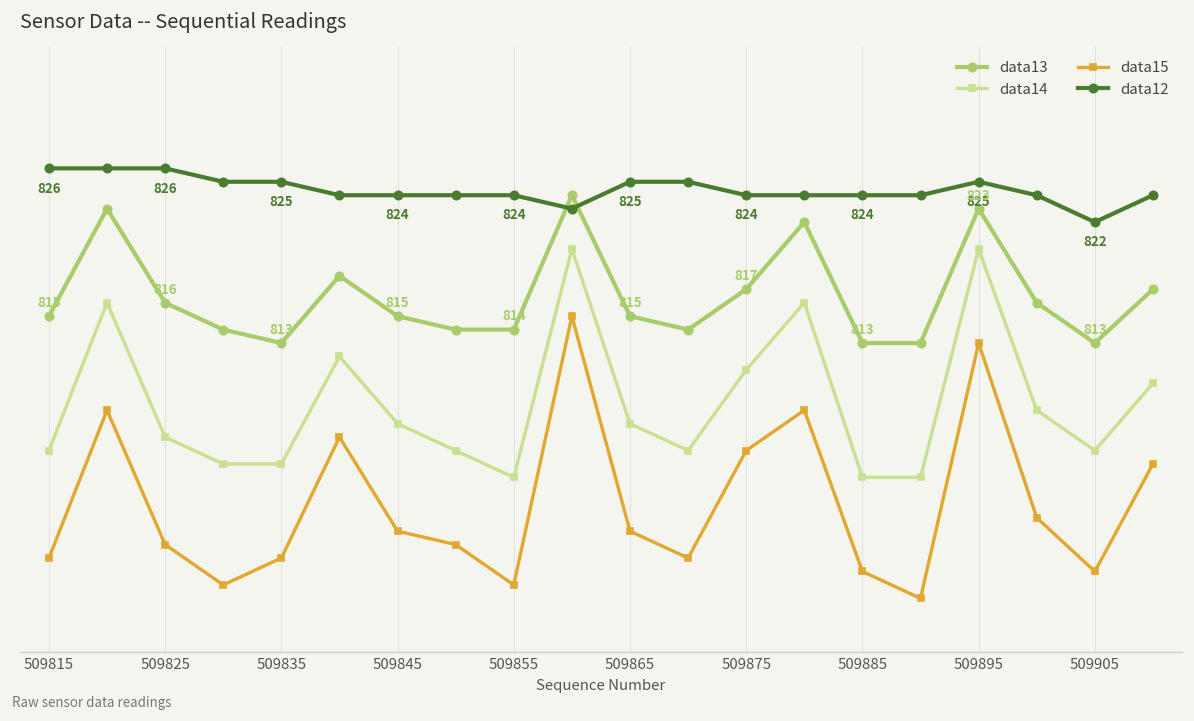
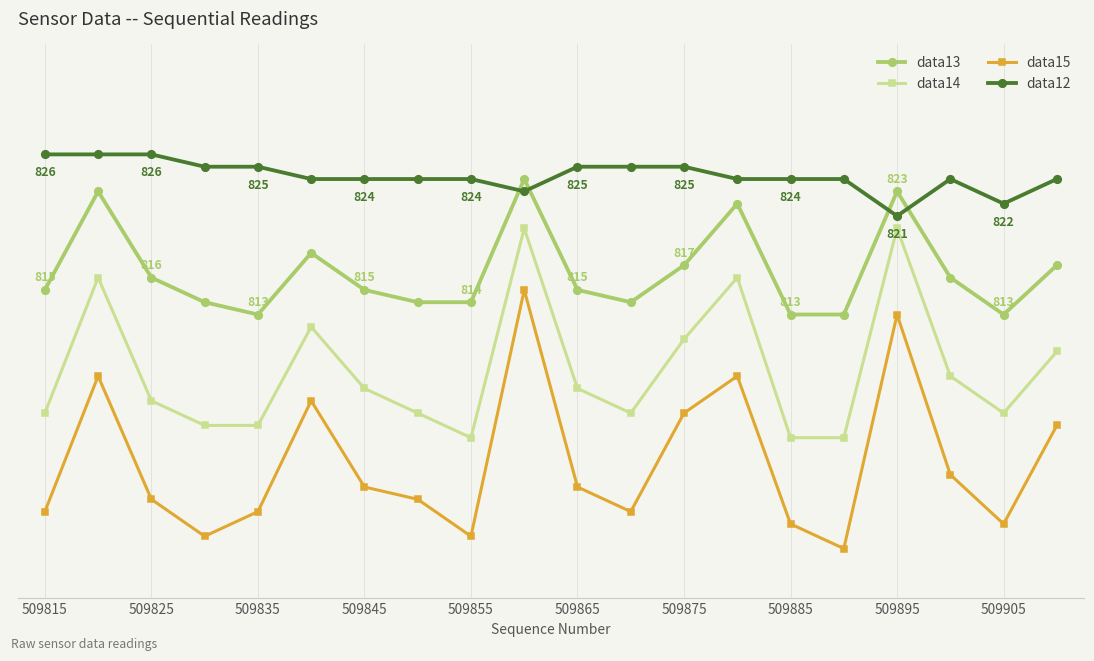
  {
    "data12": {
      "509815": 826,
      "509825": 826,
      "509835": 825,
      "509845": 824,
      "509855": 824,
      "509865": 825,
-     "509875": 824,
+     "509875": 825,
      "509885": 824,
-     "509895": 825,
+     "509895": 821,
      "509905": 822
    }
  }
